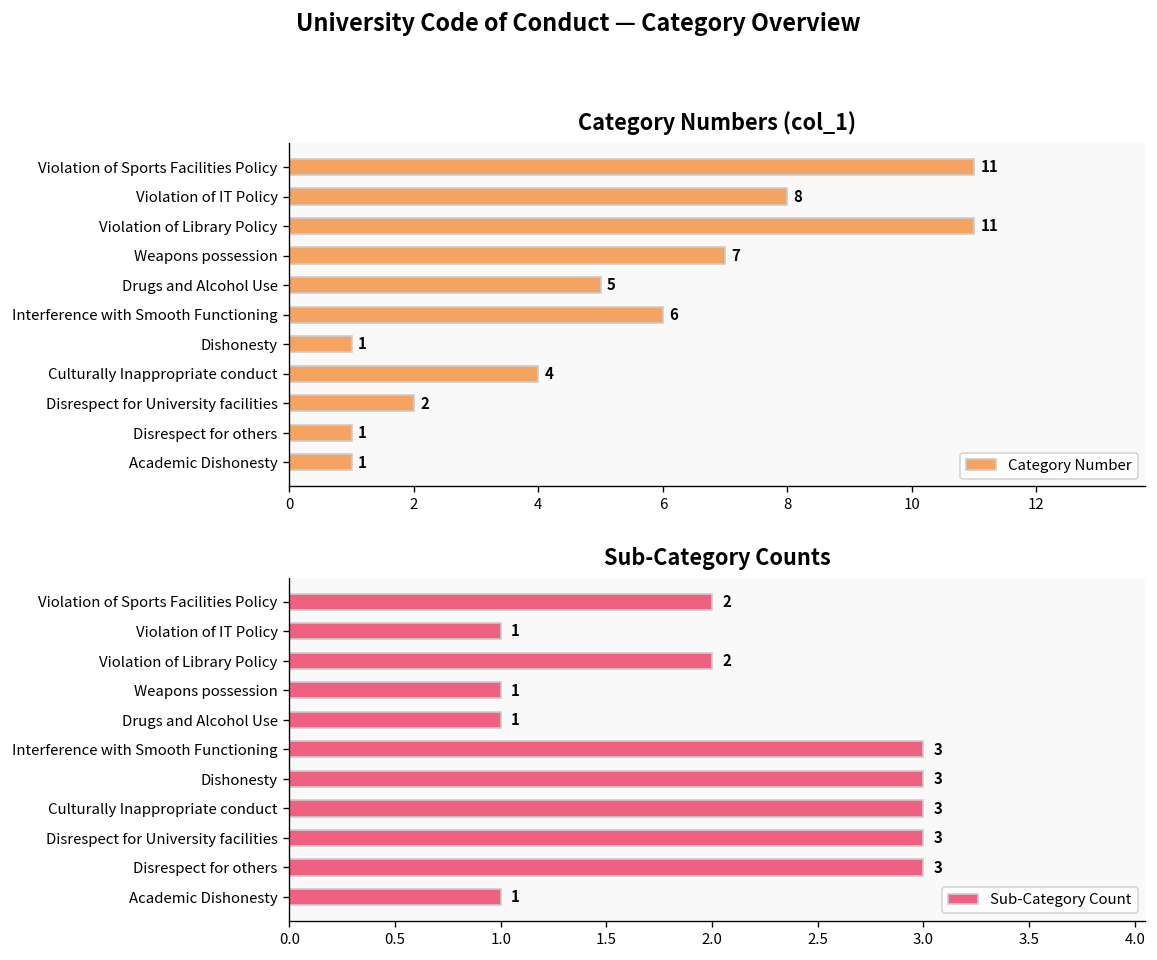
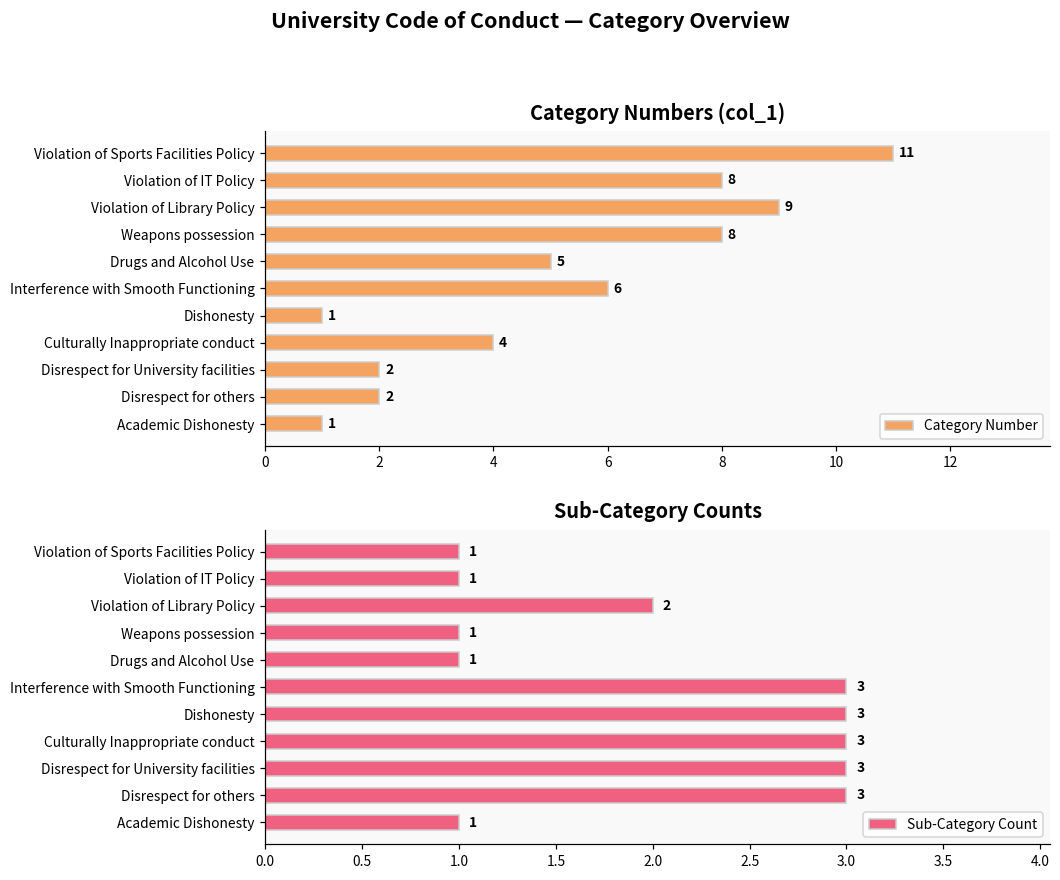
  {
    "Category Numbers (col_1)": {
      "Violation of Sports Facilities Policy": 11,
      "Violation of IT Policy": 8,
-     "Violation of Library Policy": 11,
-     "Weapons possession": 7,
+     "Violation of Library Policy": 9,
+     "Weapons possession": 8,
      "Drugs and Alcohol Use": 5,
      "Interference with Smooth Functioning": 6,
      "Dishonesty": 1,
      "Culturally Inappropriate conduct": 4,
      "Disrespect for University facilities": 2,
-     "Disrespect for others": 1,
+     "Disrespect for others": 2,
      "Academic Dishonesty": 1
    },
    "Sub-Category Counts": {
-     "Violation of Sports Facilities Policy": 2,
+     "Violation of Sports Facilities Policy": 1,
      "Violation of IT Policy": 1,
      "Violation of Library Policy": 2,
      "Weapons possession": 1,
      "Drugs and Alcohol Use": 1,
      "Interference with Smooth Functioning": 3,
      "Dishonesty": 3,
      "Culturally Inappropriate conduct": 3,
      "Disrespect for University facilities": 3,
      "Disrespect for others": 3,
      "Academic Dishonesty": 1
    }
  }
